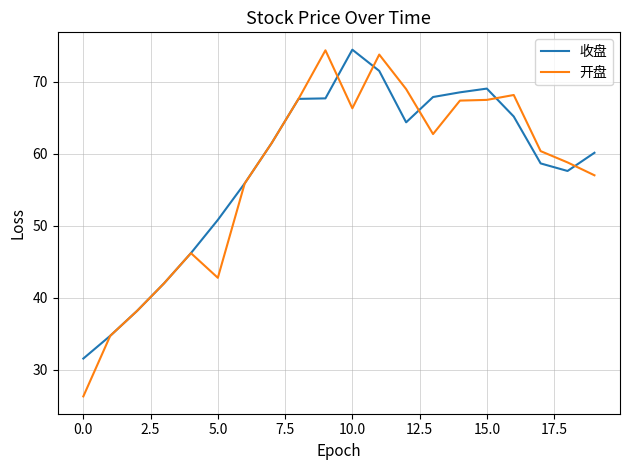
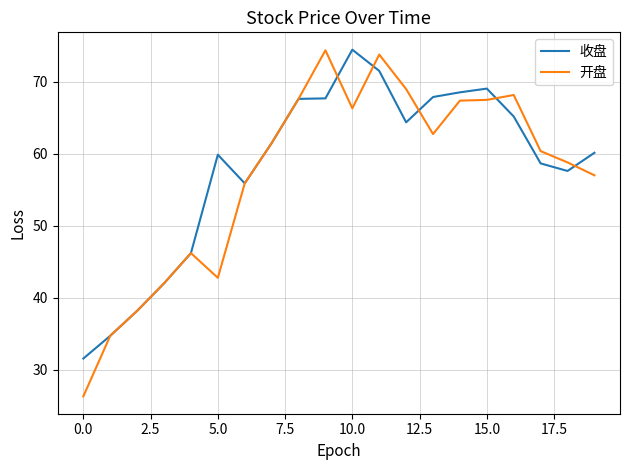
  {
    "收盘": {
      "0.0": 32,
-     "5.0": 51,
+     "5.0": 60,
      "10.0": 74,
      "15.0": 69
    },
    "开盘": {
      "0.0": 26,
      "5.0": 43,
      "10.0": 66,
      "15.0": 68
    }
  }
